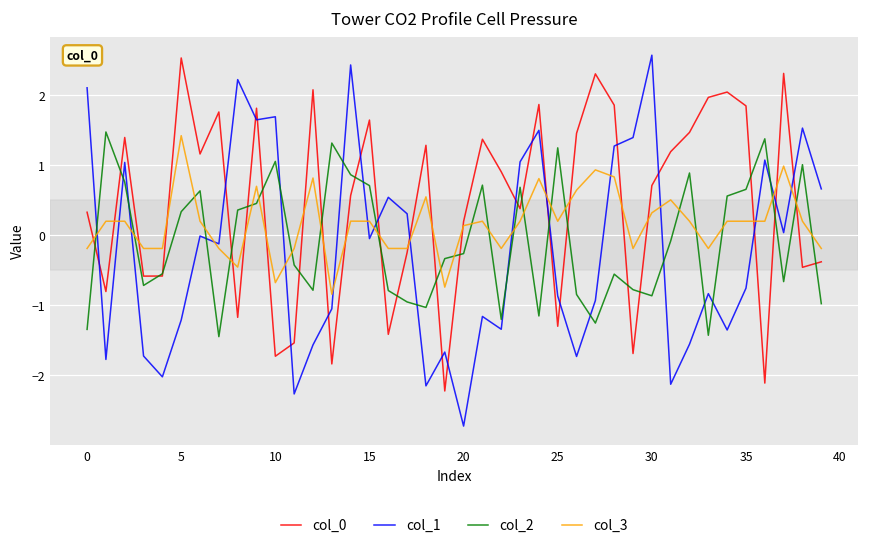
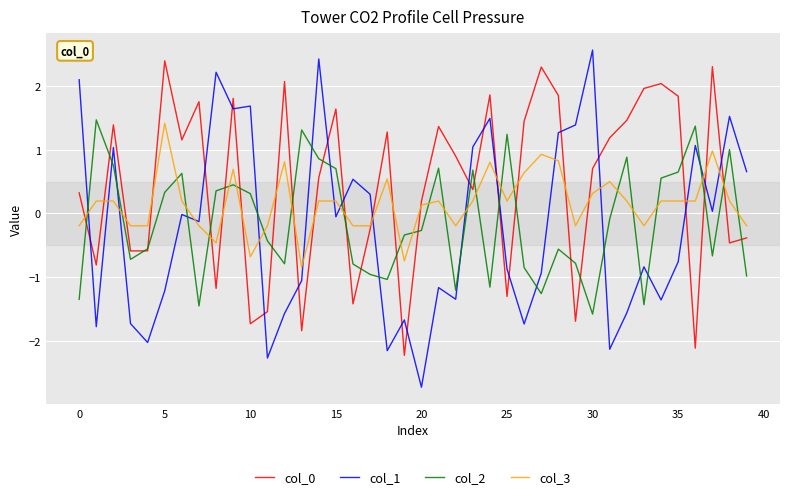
  {
    "col_0": {
      "0": 0.3,
-     "5": 2.5,
+     "5": 2.4,
      "10": -1.7,
      "15": 1.6,
      "20": 0.2,
      "25": -1.3,
      "30": 0.7,
      "35": 1.8
    },
    "col_1": {
      "5": -1.2,
      "10": 1.7,
      "15": -0.1,
      "20": -2.7,
      "25": -0.9,
      "30": 2.6,
      "35": -0.8
    },
    "col_2": {
      "0": -1.3,
      "5": 0.3,
-     "10": 1.0,
+     "10": 0.3,
      "15": 0.7,
      "20": -0.3,
      "25": 1.2,
-     "30": -0.9,
+     "30": -1.6,
      "35": 0.6
    },
    "col_3": {
      "0": -0.2,
      "5": 1.4,
      "10": -0.7,
      "15": 0.2,
      "20": 0.1,
      "25": 0.2,
      "30": 0.3,
      "35": 0.2
    }
  }
